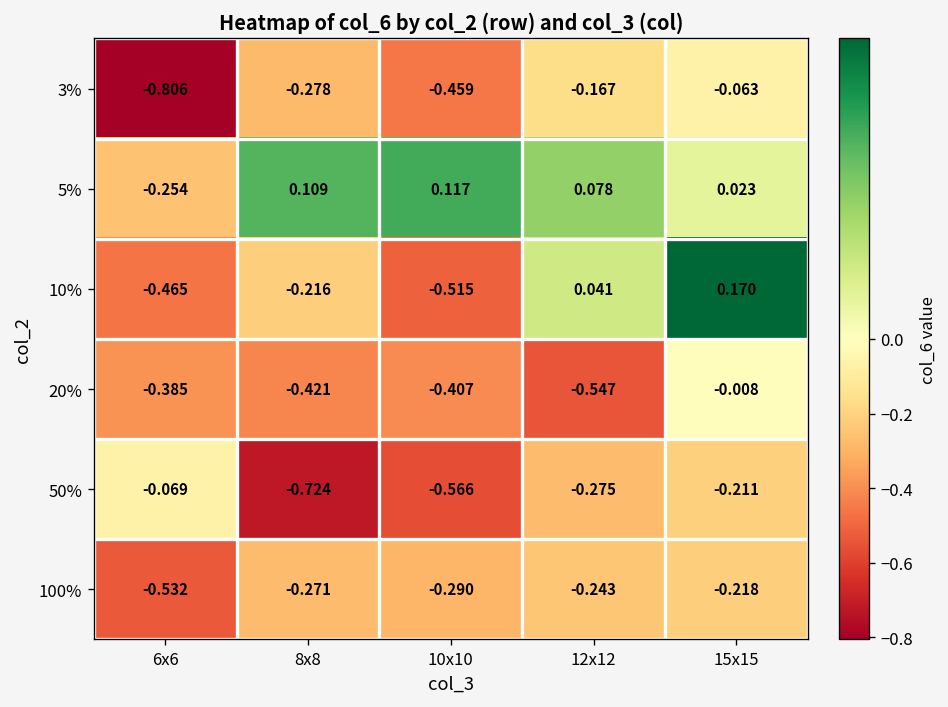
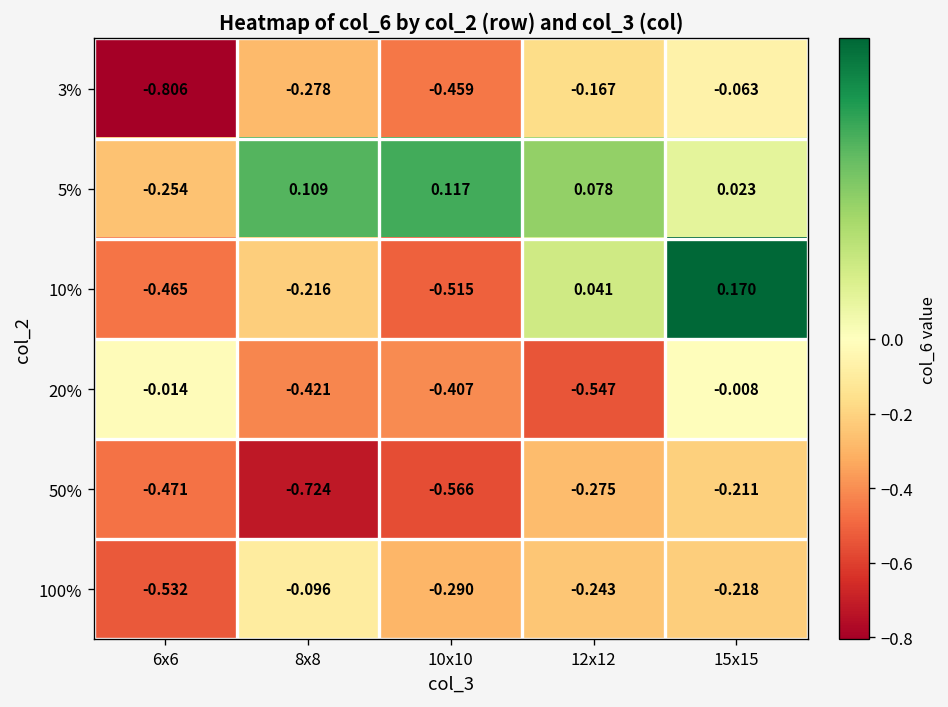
  {
    "3%": {
      "6x6": -0.806,
      "8x8": -0.278,
      "10x10": -0.459,
      "12x12": -0.167,
      "15x15": -0.063
    },
    "5%": {
      "6x6": -0.254,
      "8x8": 0.109,
      "10x10": 0.117,
      "12x12": 0.078,
      "15x15": 0.023
    },
    "10%": {
      "6x6": -0.465,
      "8x8": -0.216,
      "10x10": -0.515,
      "12x12": 0.041,
      "15x15": 0.170
    },
    "20%": {
-     "6x6": -0.385,
+     "6x6": -0.014,
      "8x8": -0.421,
      "10x10": -0.407,
      "12x12": -0.547,
      "15x15": -0.008
    },
    "50%": {
-     "6x6": -0.069,
+     "6x6": -0.471,
      "8x8": -0.724,
      "10x10": -0.566,
      "12x12": -0.275,
      "15x15": -0.211
    },
    "100%": {
      "6x6": -0.532,
-     "8x8": -0.271,
+     "8x8": -0.096,
      "10x10": -0.290,
      "12x12": -0.243,
      "15x15": -0.218
    }
  }
